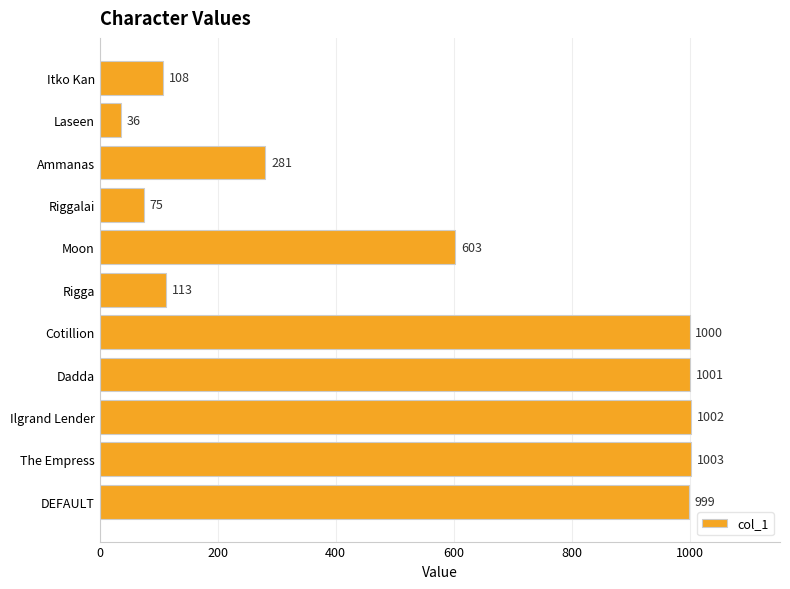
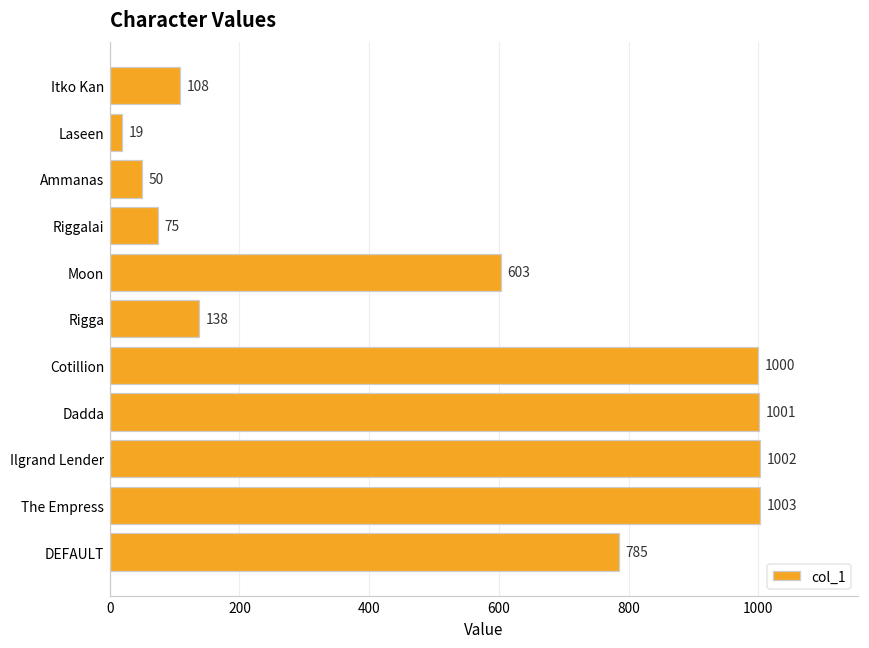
  {
    "Itko Kan": 108,
-   "Laseen": 36,
-   "Ammanas": 281,
+   "Laseen": 19,
+   "Ammanas": 50,
    "Riggalai": 75,
    "Moon": 603,
-   "Rigga": 113,
+   "Rigga": 138,
    "Cotillion": 1000,
    "Dadda": 1001,
    "Ilgrand Lender": 1002,
    "The Empress": 1003,
-   "DEFAULT": 999
+   "DEFAULT": 785
  }
